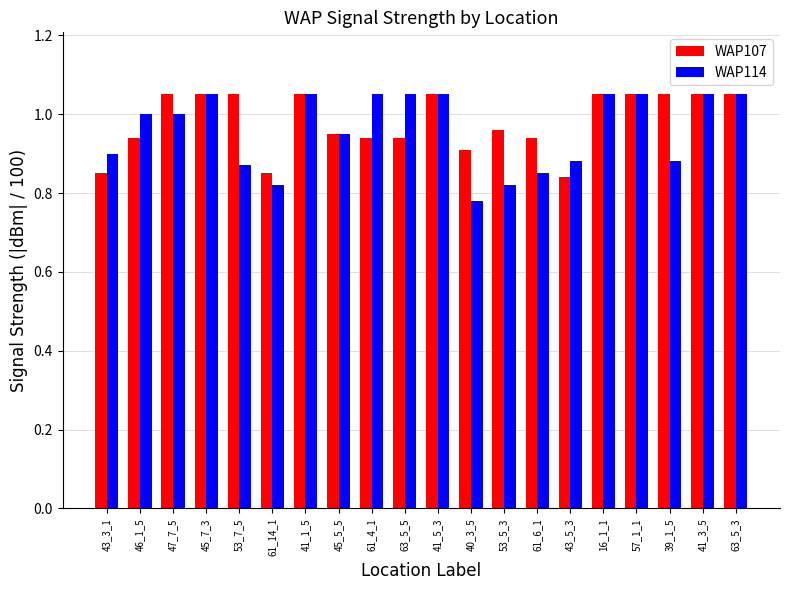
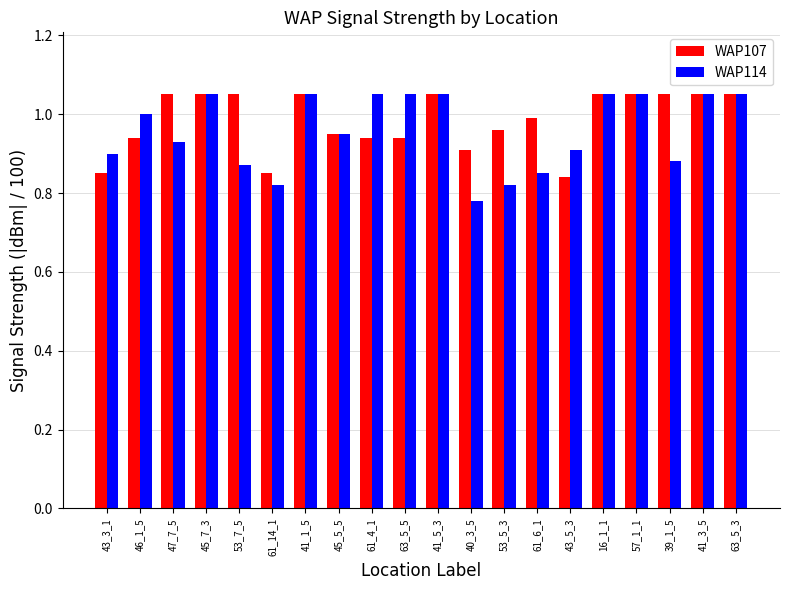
  {
    "WAP107": {
      "43_3_1": 0.85,
      "46_1_5": 0.94,
      "47_7_5": 1.05,
      "45_7_3": 1.05,
      "53_7_5": 1.05,
      "61_14_1": 0.85,
      "41_1_5": 1.05,
      "45_5_5": 0.95,
      "61_4_1": 0.94,
      "63_5_5": 0.94,
      "41_5_3": 1.05,
      "40_3_5": 0.91,
      "53_5_3": 0.96,
-     "61_6_1": 0.94,
+     "61_6_1": 0.99,
      "43_5_3": 0.84,
      "16_1_1": 1.05,
      "57_1_1": 1.05,
      "39_1_5": 1.05,
      "41_3_5": 1.05,
      "63_5_3": 1.05
    },
    "WAP114": {
      "43_3_1": 0.90,
      "46_1_5": 1.00,
-     "47_7_5": 1.00,
+     "47_7_5": 0.93,
      "45_7_3": 1.05,
      "53_7_5": 0.87,
      "61_14_1": 0.82,
      "41_1_5": 1.05,
      "45_5_5": 0.95,
      "61_4_1": 1.05,
      "63_5_5": 1.05,
      "41_5_3": 1.05,
      "40_3_5": 0.78,
      "53_5_3": 0.82,
      "61_6_1": 0.85,
-     "43_5_3": 0.88,
+     "43_5_3": 0.91,
      "16_1_1": 1.05,
      "57_1_1": 1.05,
      "39_1_5": 0.88,
      "41_3_5": 1.05,
      "63_5_3": 1.05
    }
  }
